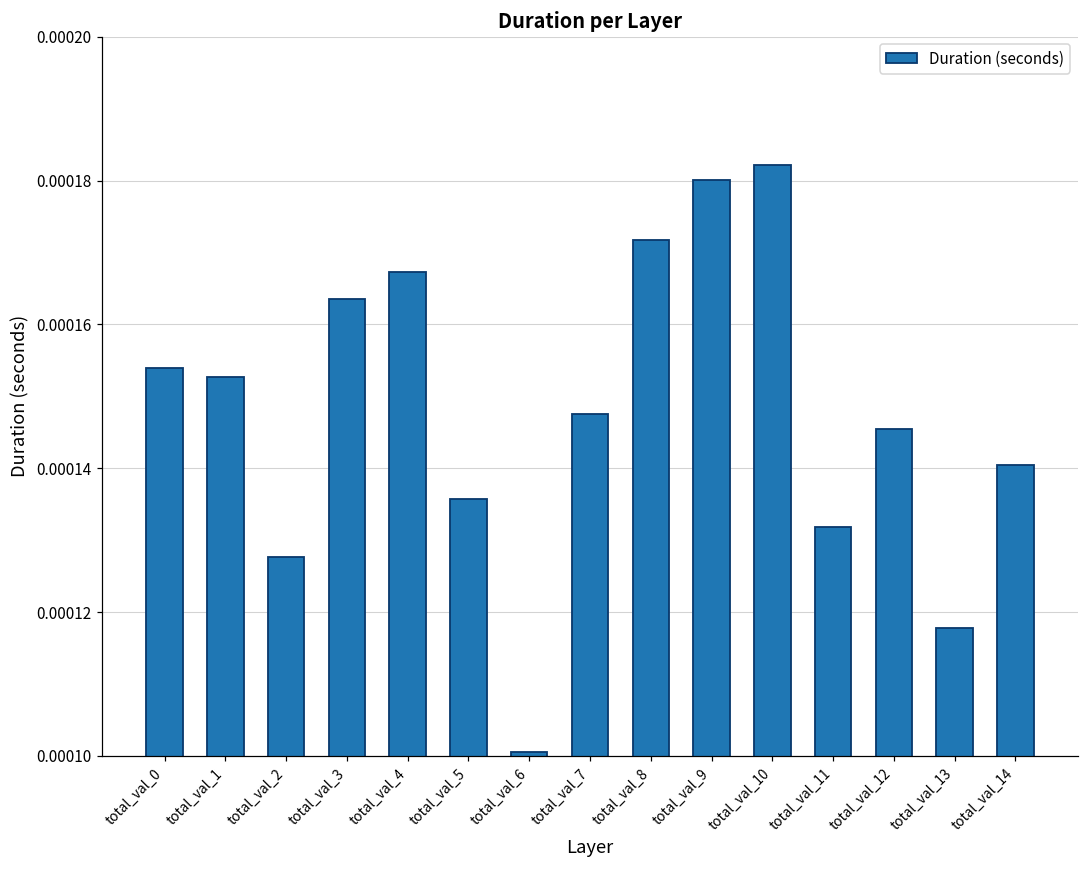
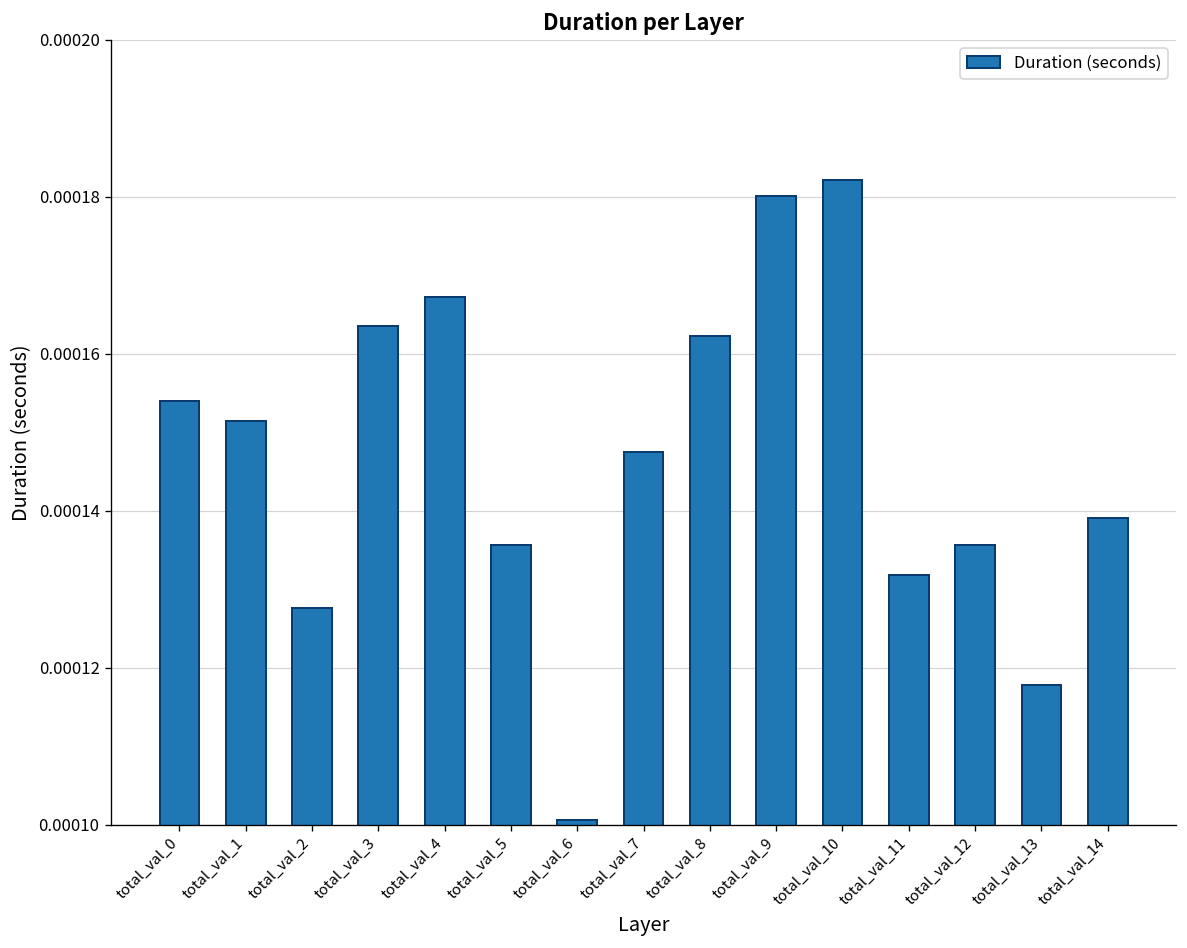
  {
    "total_val_0": 0.000154,
-   "total_val_1": 0.000153,
+   "total_val_1": 0.000151,
    "total_val_2": 0.000128,
    "total_val_3": 0.000164,
    "total_val_4": 0.000167,
    "total_val_5": 0.000136,
    "total_val_6": 0.000101,
    "total_val_7": 0.000147,
-   "total_val_8": 0.000172,
+   "total_val_8": 0.000162,
    "total_val_9": 0.000180,
    "total_val_10": 0.000182,
    "total_val_11": 0.000132,
-   "total_val_12": 0.000146,
+   "total_val_12": 0.000136,
    "total_val_13": 0.000118,
-   "total_val_14": 0.000141
+   "total_val_14": 0.000139
  }
